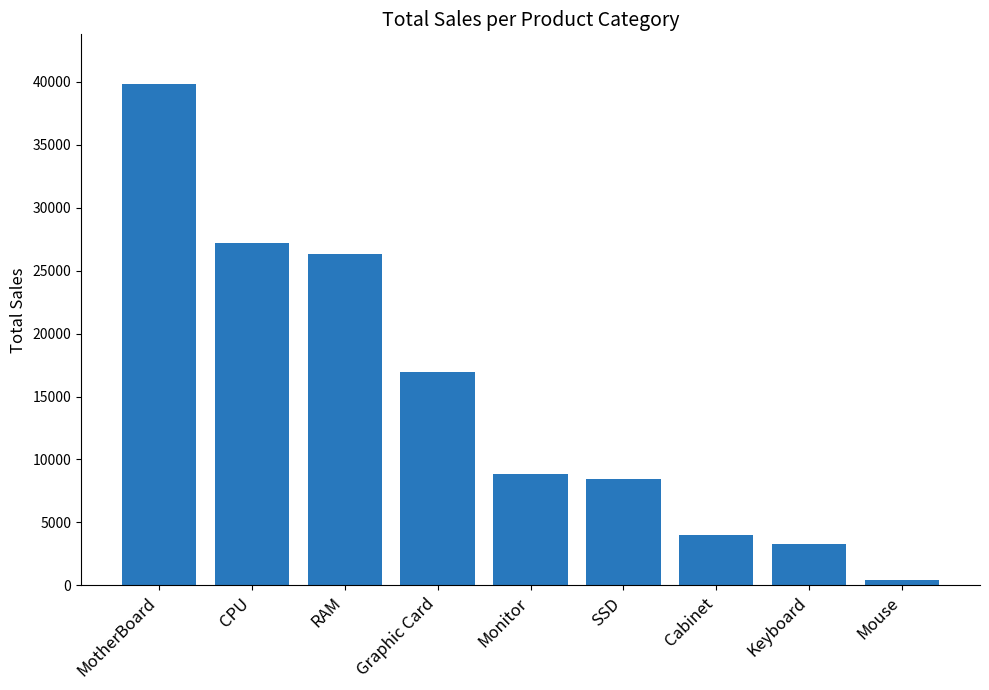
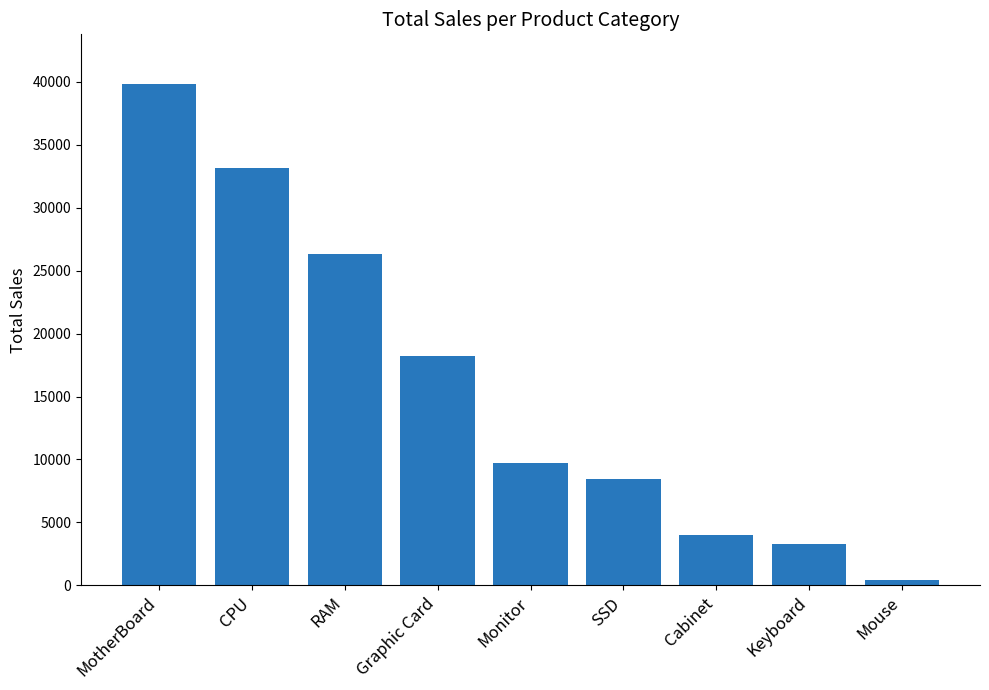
  {
    "MotherBoard": 39800,
-   "CPU": 27200,
+   "CPU": 33200,
    "RAM": 26300,
-   "Graphic Card": 17000,
-   "Monitor": 8800,
+   "Graphic Card": 18200,
+   "Monitor": 9800,
    "SSD": 8500,
    "Cabinet": 4000,
    "Keyboard": 3300,
    "Mouse": 400
  }
